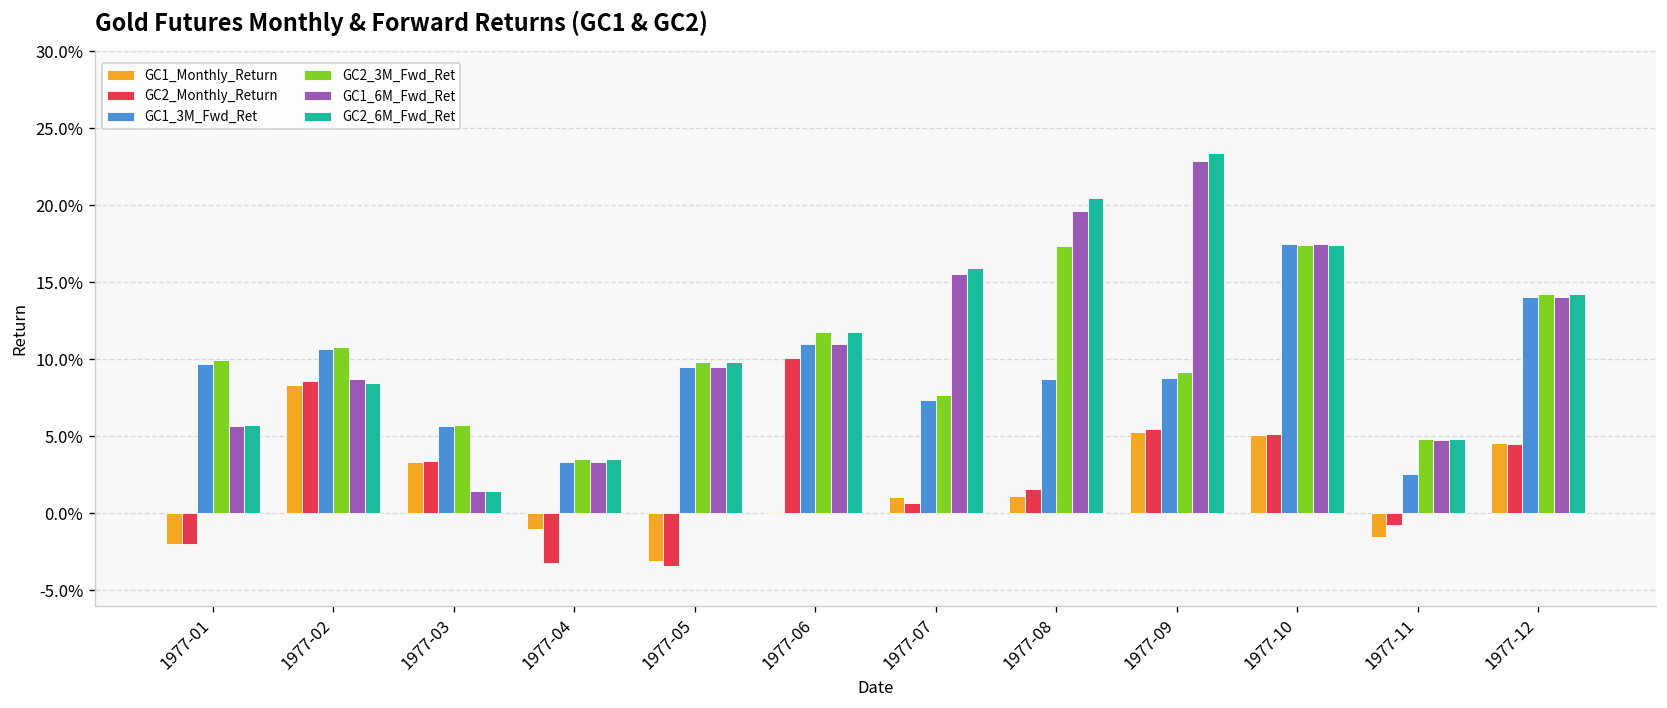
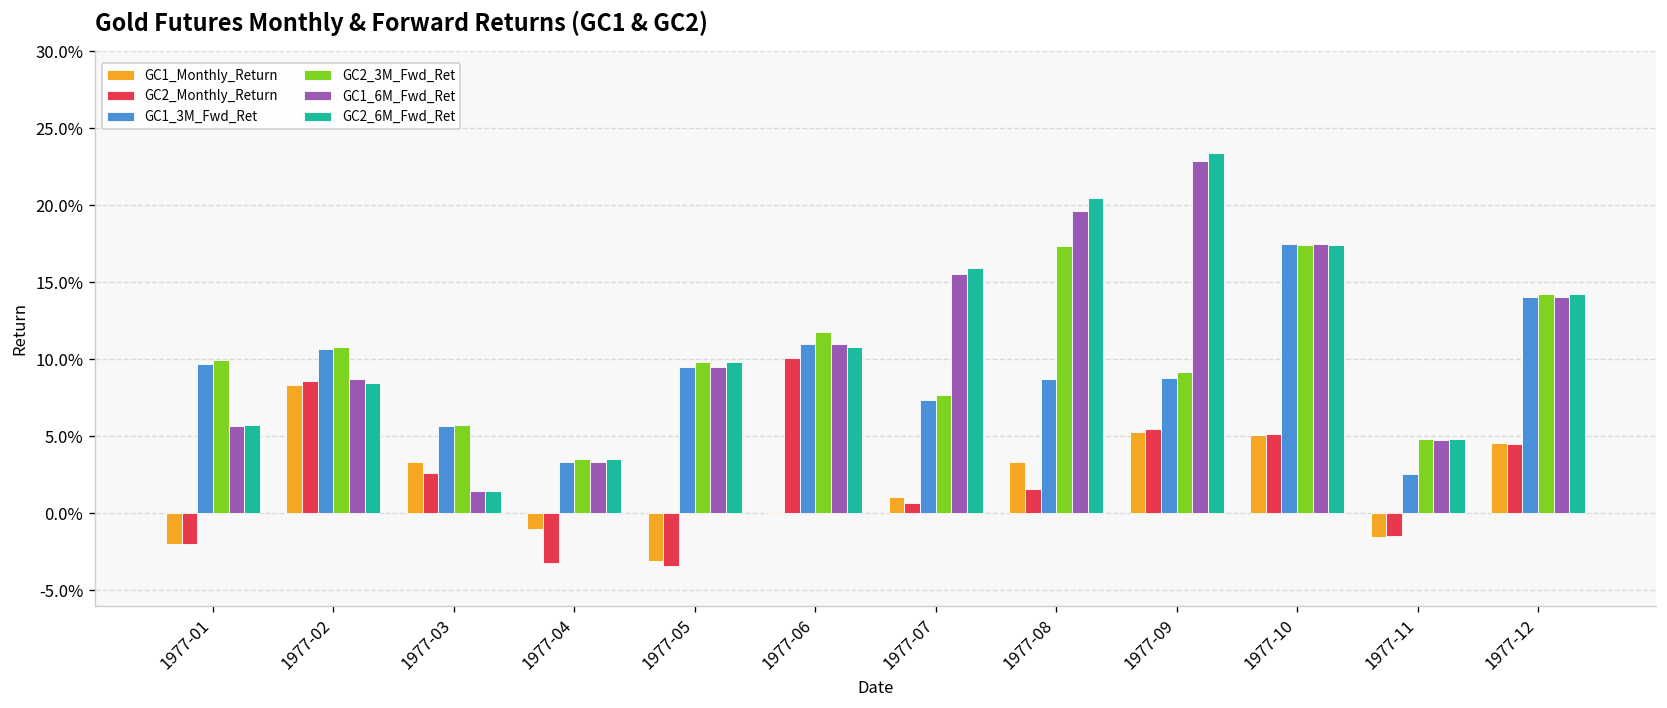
  {
    "GC1_Monthly_Return": {
      "1977-01": "-2.0%",
      "1977-02": "8.4%",
      "1977-03": "3.3%",
      "1977-04": "-1.0%",
      "1977-05": "-3.1%",
      "1977-07": "1.0%",
-     "1977-08": "1.1%",
+     "1977-08": "3.3%",
      "1977-09": "5.3%",
      "1977-10": "5.1%",
      "1977-11": "-1.6%",
      "1977-12": "4.6%"
    },
    "GC2_Monthly_Return": {
      "1977-01": "-2.0%",
      "1977-02": "8.6%",
-     "1977-03": "3.4%",
+     "1977-03": "2.6%",
      "1977-04": "-3.2%",
      "1977-05": "-3.4%",
      "1977-06": "10.1%",
      "1977-07": "0.7%",
      "1977-08": "1.6%",
      "1977-09": "5.5%",
      "1977-10": "5.2%",
-     "1977-11": "-0.8%",
+     "1977-11": "-1.5%",
      "1977-12": "4.5%"
    },
    "GC1_3M_Fwd_Ret": {
      "1977-01": "9.7%",
      "1977-02": "10.7%",
      "1977-03": "5.7%",
      "1977-04": "3.4%",
      "1977-05": "9.5%",
      "1977-06": "11.0%",
      "1977-07": "7.4%",
      "1977-08": "8.7%",
      "1977-09": "8.8%",
      "1977-10": "17.5%",
      "1977-11": "2.6%",
      "1977-12": "14.0%"
    },
    "GC2_3M_Fwd_Ret": {
      "1977-01": "10.0%",
      "1977-02": "10.8%",
      "1977-03": "5.7%",
      "1977-04": "3.5%",
      "1977-05": "9.8%",
      "1977-06": "11.8%",
      "1977-07": "7.7%",
      "1977-08": "17.4%",
      "1977-09": "9.2%",
      "1977-10": "17.4%",
      "1977-11": "4.8%",
      "1977-12": "14.2%"
    },
    "GC1_6M_Fwd_Ret": {
      "1977-01": "5.7%",
      "1977-02": "8.7%",
      "1977-03": "1.4%",
      "1977-04": "3.4%",
      "1977-05": "9.5%",
      "1977-06": "11.0%",
      "1977-07": "15.5%",
      "1977-08": "19.7%",
      "1977-09": "22.9%",
      "1977-10": "17.5%",
      "1977-11": "4.7%",
      "1977-12": "14.0%"
    },
    "GC2_6M_Fwd_Ret": {
      "1977-01": "5.8%",
      "1977-02": "8.4%",
      "1977-03": "1.4%",
      "1977-04": "3.5%",
      "1977-05": "9.8%",
-     "1977-06": "11.8%",
+     "1977-06": "10.8%",
      "1977-07": "15.9%",
      "1977-08": "20.5%",
      "1977-09": "23.4%",
      "1977-10": "17.4%",
      "1977-11": "4.8%",
      "1977-12": "14.2%"
    }
  }
